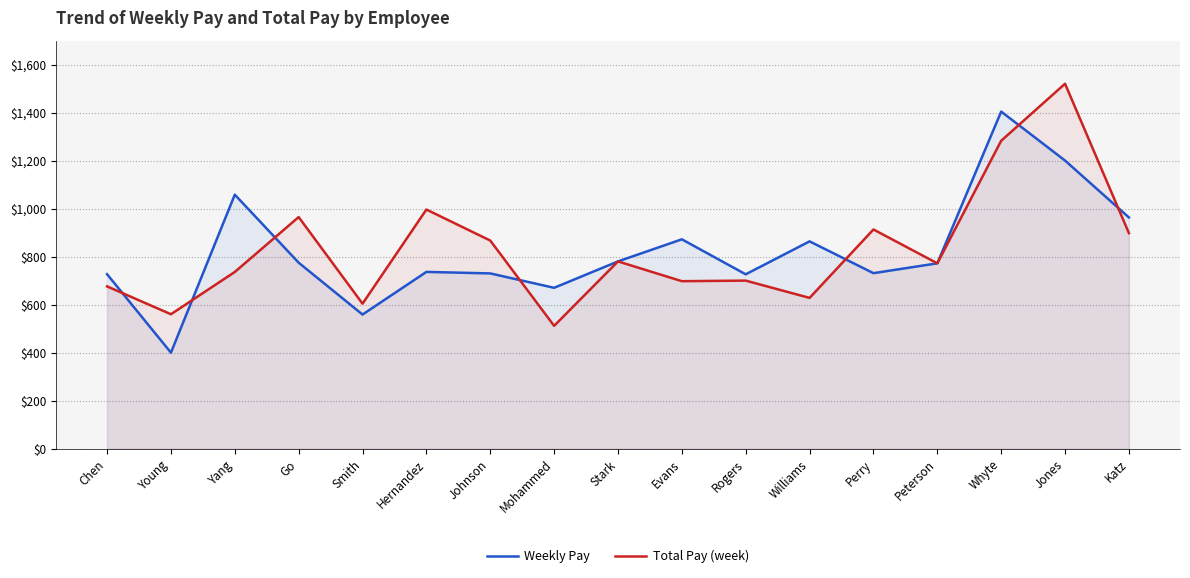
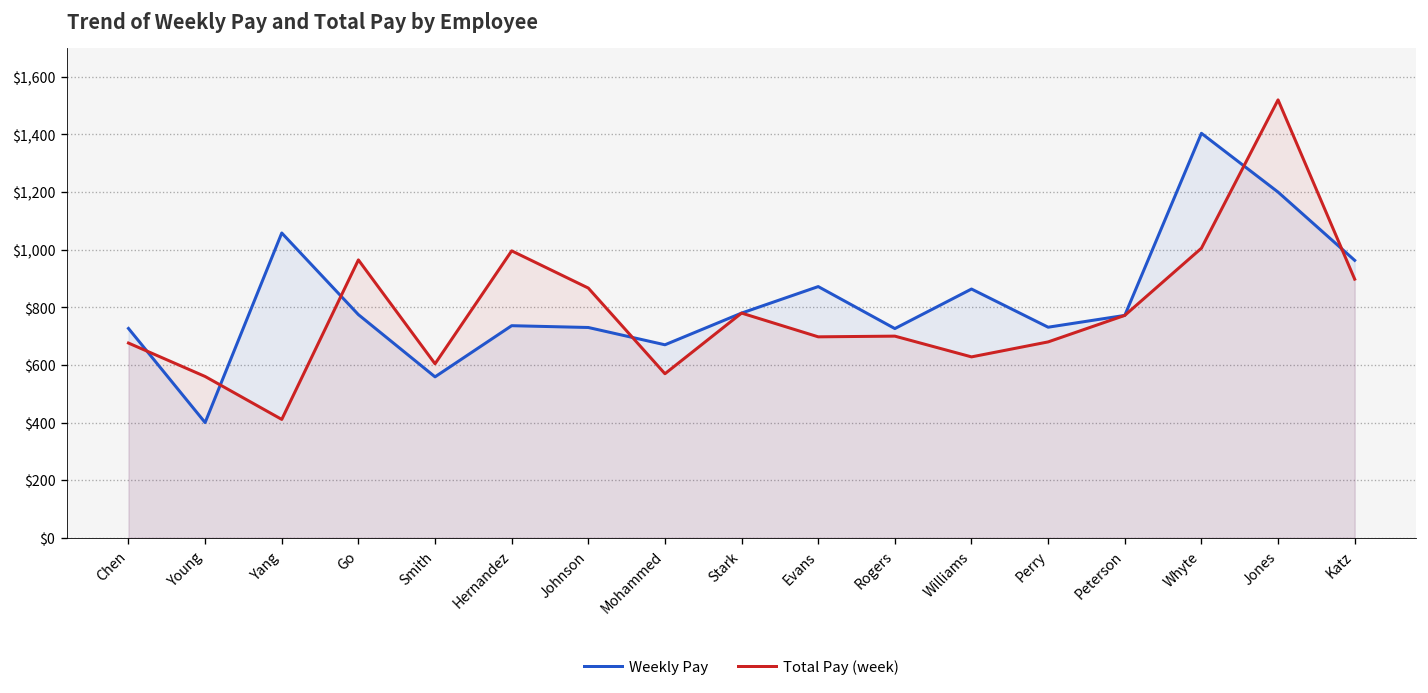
  {
    "Weekly Pay": {
      "Chen": "$730",
      "Young": "$400",
      "Yang": "$1,060",
      "Go": "$770",
      "Smith": "$560",
      "Hernandez": "$740",
      "Johnson": "$730",
      "Mohammed": "$670",
      "Evans": "$870",
      "Rogers": "$730",
      "Williams": "$860",
      "Perry": "$730",
      "Whyte": "$1,400",
      "Jones": "$1,200",
      "Katz": "$960"
    },
    "Total Pay (week)": {
      "Chen": "$680",
      "Young": "$560",
-     "Yang": "$740",
+     "Yang": "$410",
      "Go": "$960",
      "Smith": "$600",
      "Hernandez": "$1,000",
      "Johnson": "$870",
-     "Mohammed": "$510",
+     "Mohammed": "$570",
      "Evans": "$700",
      "Rogers": "$700",
      "Williams": "$630",
-     "Perry": "$910",
-     "Whyte": "$1,280",
+     "Perry": "$680",
+     "Whyte": "$1,010",
      "Jones": "$1,520",
      "Katz": "$900"
    }
  }
